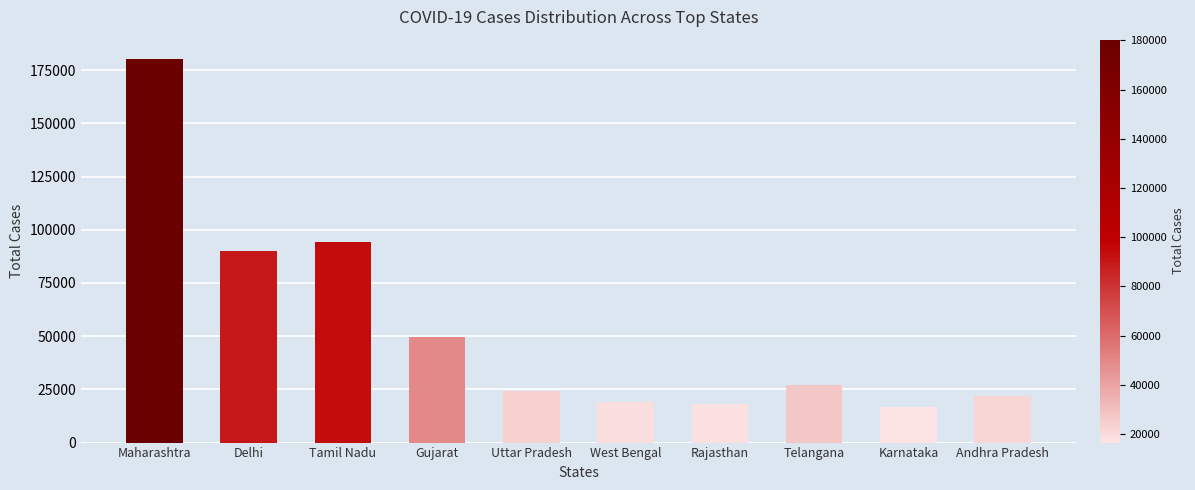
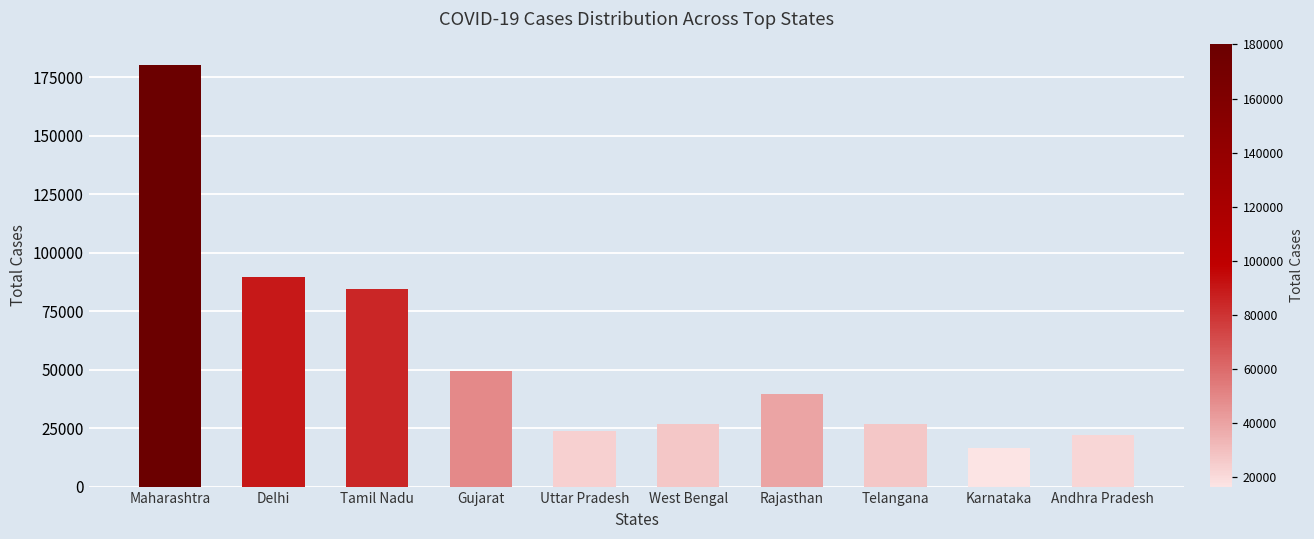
  {
    "Maharashtra": 180000,
    "Delhi": 90000,
-   "Tamil Nadu": 94000,
+   "Tamil Nadu": 85000,
    "Gujarat": 50000,
    "Uttar Pradesh": 24000,
-   "West Bengal": 19000,
-   "Rajasthan": 18000,
+   "West Bengal": 27000,
+   "Rajasthan": 40000,
    "Telangana": 27000,
    "Karnataka": 17000,
    "Andhra Pradesh": 22000
  }
